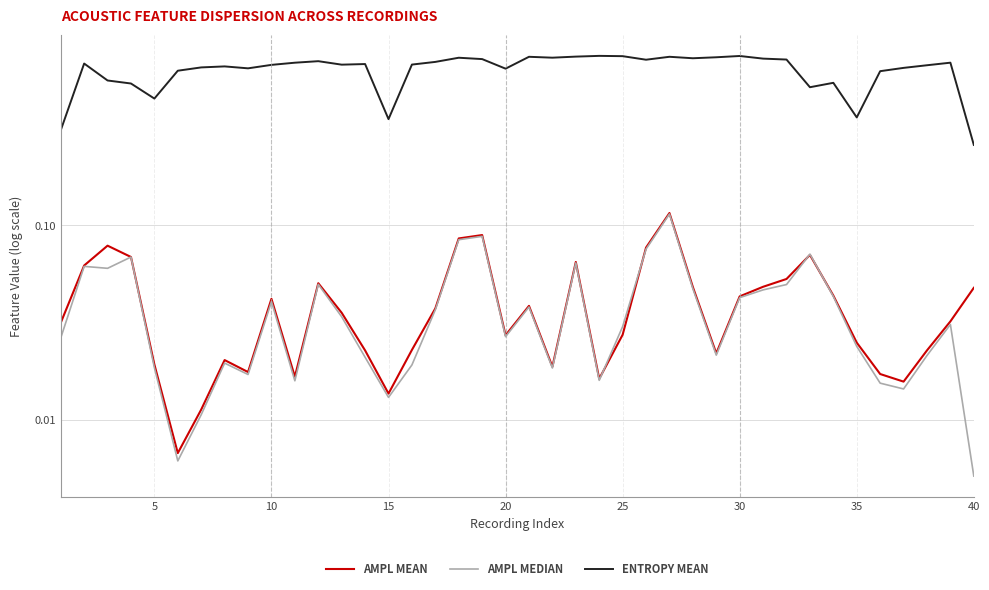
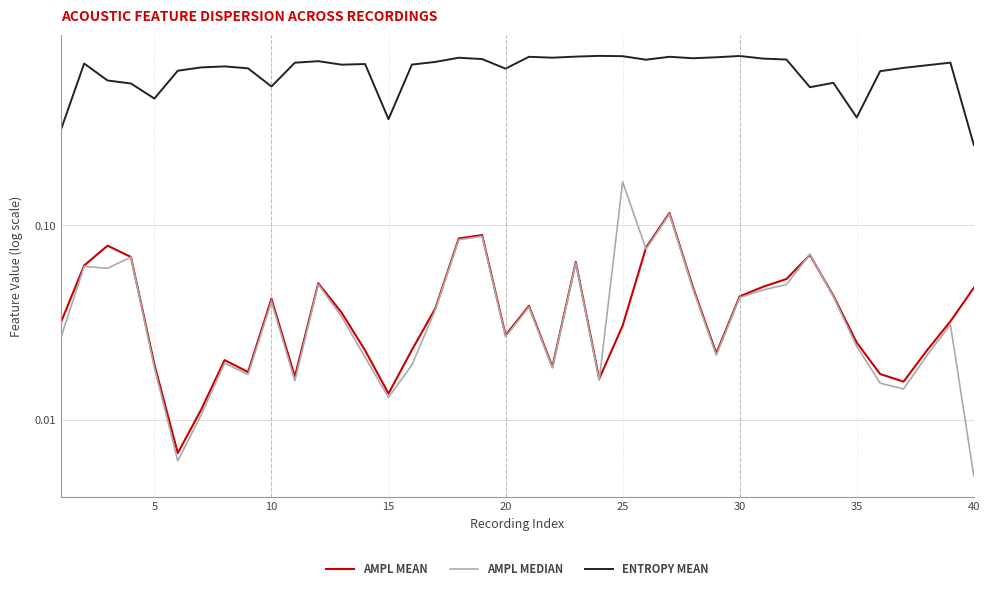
  {
    "AMPL MEAN": {
      "5": 0.019,
      "10": 0.042,
      "15": 0.014,
-     "25": 0.027,
+     "25": 0.031,
      "35": 0.025,
      "40": 0.048
    },
    "AMPL MEDIAN": {
      "5": 0.019,
      "10": 0.041,
      "15": 0.013,
-     "25": 0.030,
+     "25": 0.17,
      "35": 0.024,
      "40": 0.005
    },
    "ENTROPY MEAN": {
      "5": 0.45,
-     "10": 0.67,
+     "10": 0.52,
      "15": 0.35,
      "20": 0.64,
      "25": 0.74,
      "30": 0.74,
      "35": 0.36,
      "40": 0.26
    }
  }
